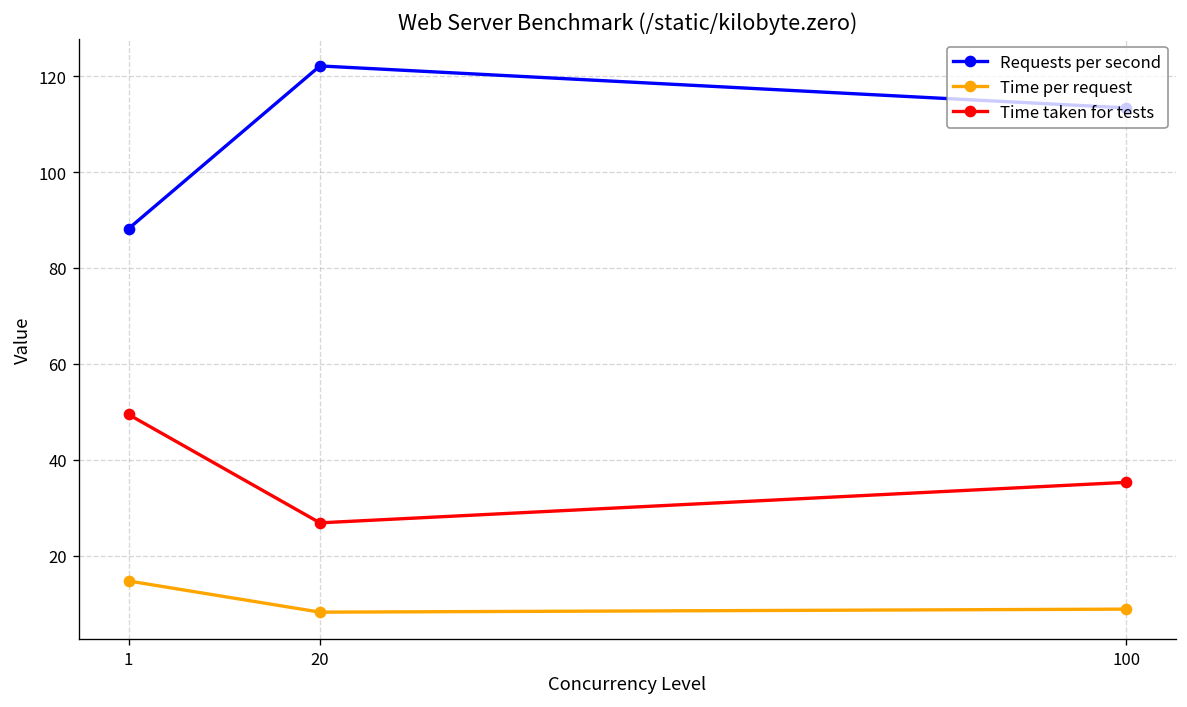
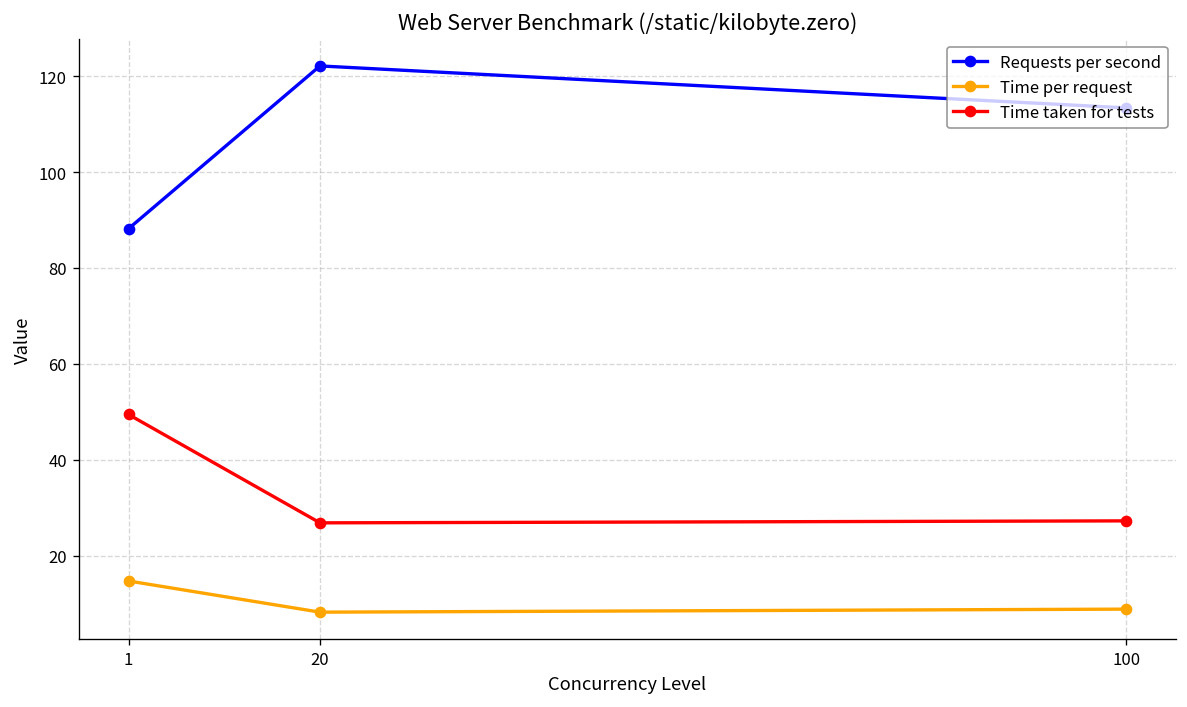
  {
    "Requests per second": {
      "1": 88,
      "20": 122
    },
    "Time per request": {
      "1": 15,
      "20": 8,
      "100": 9
    },
    "Time taken for tests": {
      "1": 49,
      "20": 27,
-     "100": 35
+     "100": 27
    }
  }
